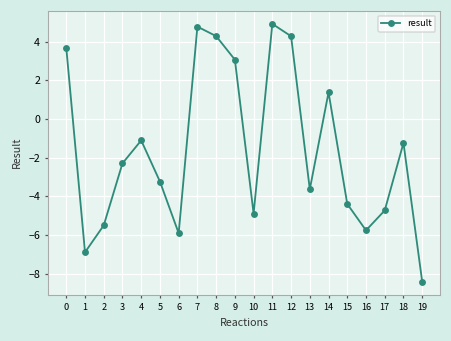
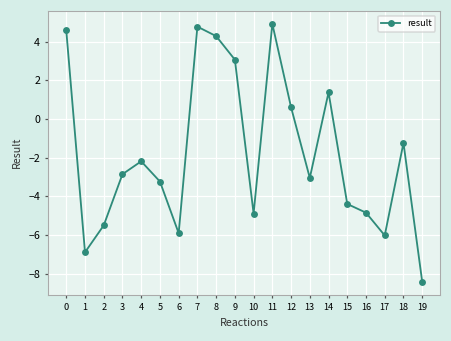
  {
-   "0": 3.7,
+   "0": 4.6,
    "1": -6.9,
    "2": -5.5,
-   "3": -2.3,
-   "4": -1.1,
+   "3": -2.8,
+   "4": -2.2,
    "5": -3.2,
    "6": -5.9,
    "7": 4.8,
    "8": 4.3,
    "9": 3.1,
    "10": -4.9,
    "11": 4.9,
-   "12": 4.3,
-   "13": -3.6,
+   "12": 0.6,
+   "13": -3.0,
    "14": 1.4,
    "15": -4.4,
-   "16": -5.8,
-   "17": -4.7,
+   "16": -4.8,
+   "17": -6.0,
    "18": -1.2,
    "19": -8.4
  }
